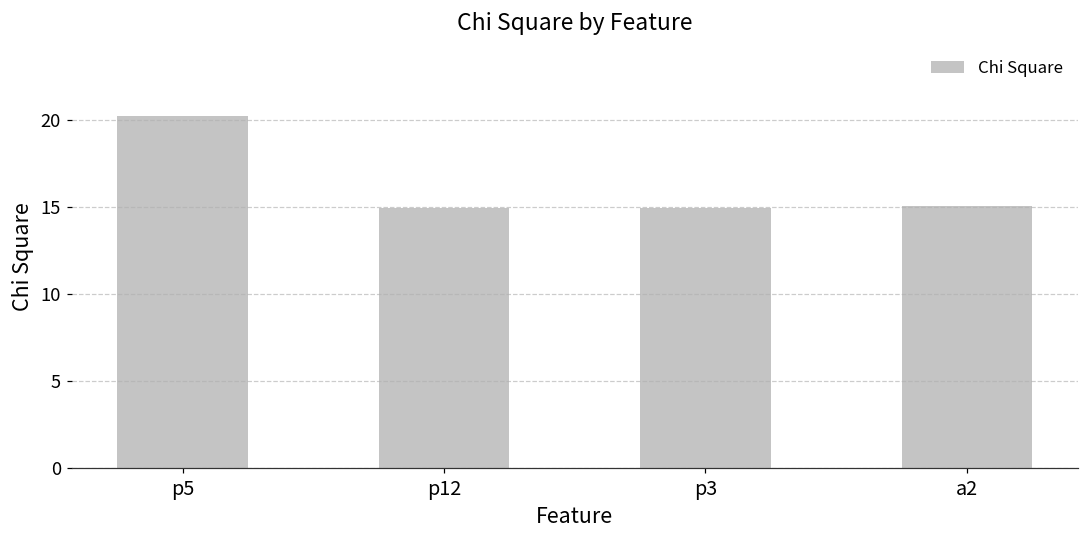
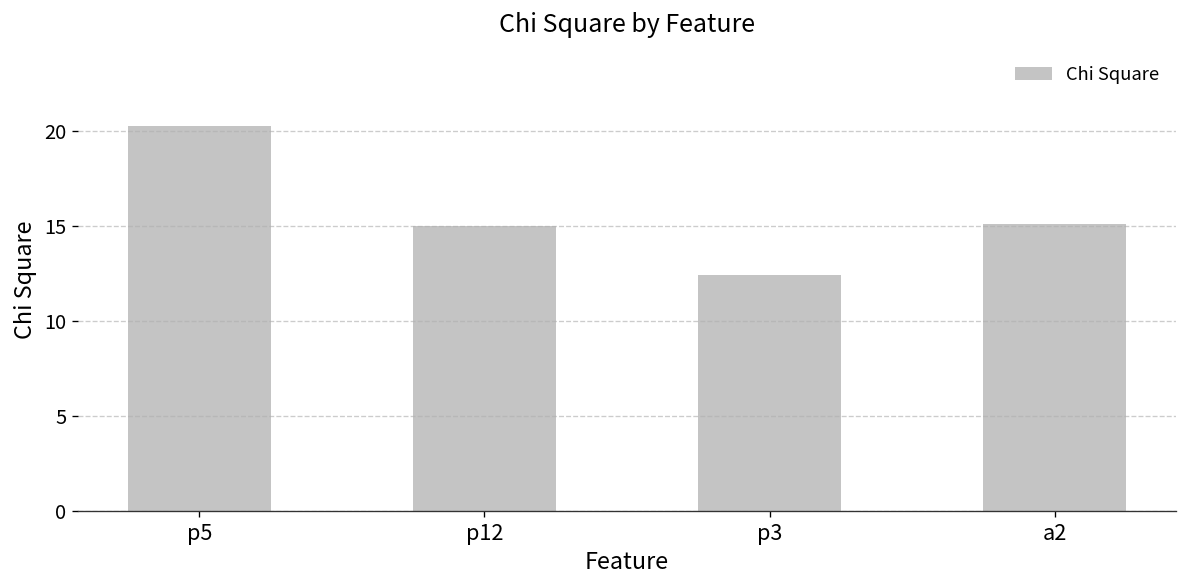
  {
    "p5": 20.2,
    "p12": 15.0,
-   "p3": 15.0,
+   "p3": 12.4,
    "a2": 15.1
  }
